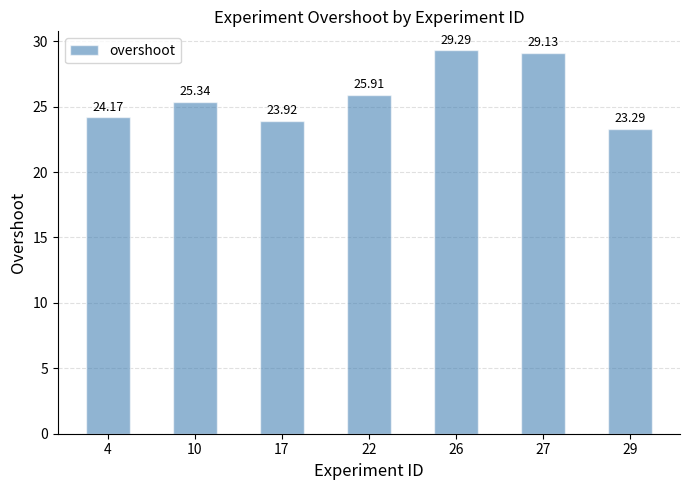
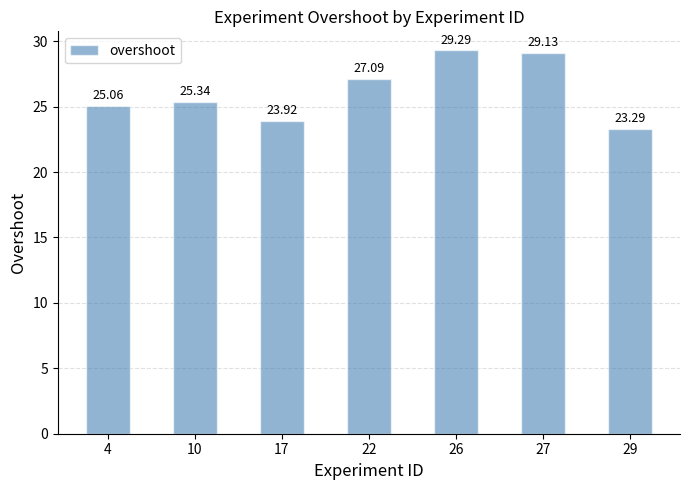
  {
-   "4": 24.17,
+   "4": 25.06,
    "10": 25.34,
    "17": 23.92,
-   "22": 25.91,
+   "22": 27.09,
    "26": 29.29,
    "27": 29.13,
    "29": 23.29
  }
